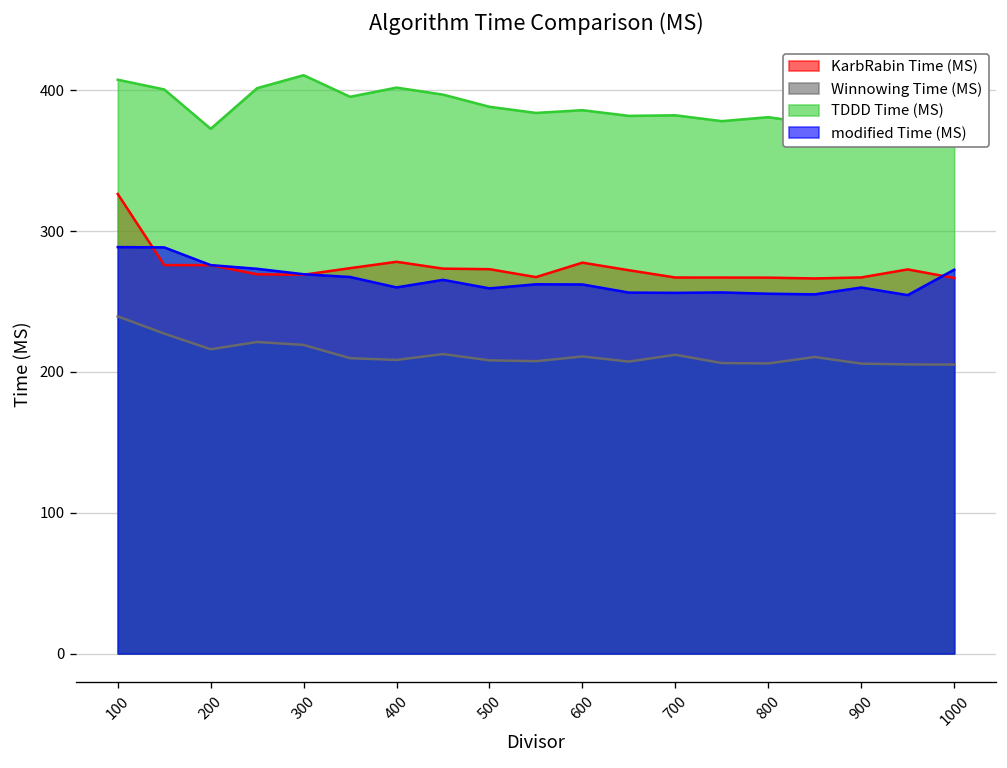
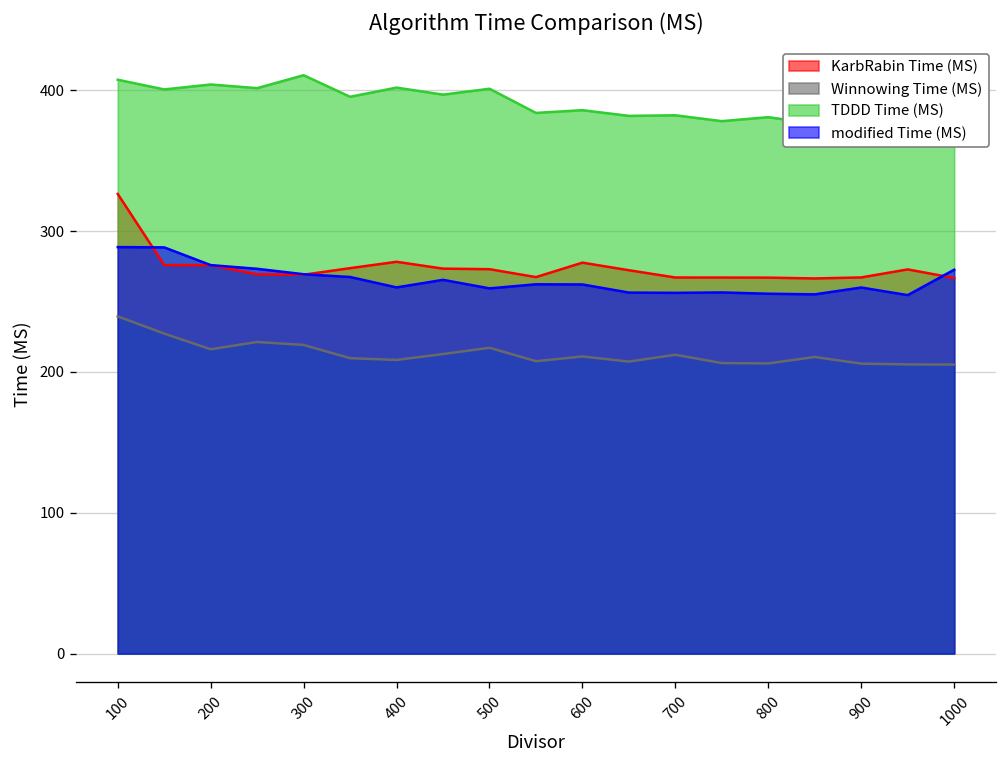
  {
    "KarbRabin Time (MS)": {
      "100": 326,
      "400": 278,
      "500": 273,
      "600": 278,
      "700": 267,
      "800": 267,
      "900": 267,
      "1000": 267
    },
    "Winnowing Time (MS)": {
      "100": 239,
      "200": 216,
      "300": 219,
      "400": 209,
-     "500": 208,
+     "500": 217,
      "600": 211,
      "700": 212,
      "800": 206,
      "900": 206,
      "1000": 205
    },
    "TDDD Time (MS)": {
      "100": 408,
-     "200": 373,
+     "200": 404,
      "300": 411,
      "400": 402,
-     "500": 388,
+     "500": 401,
      "600": 386,
      "700": 382,
      "800": 381
    },
    "modified Time (MS)": {
      "100": 289,
      "400": 260,
      "500": 259,
      "600": 262,
      "700": 256,
      "800": 256,
      "900": 260,
      "1000": 273
    }
  }
